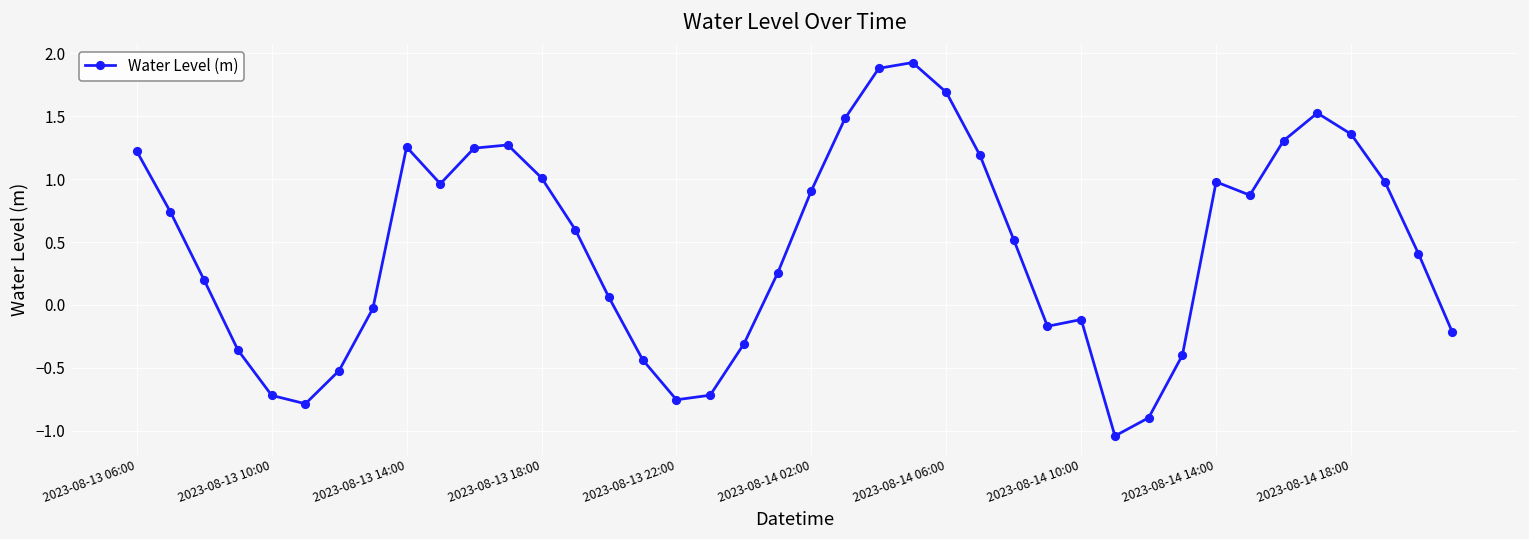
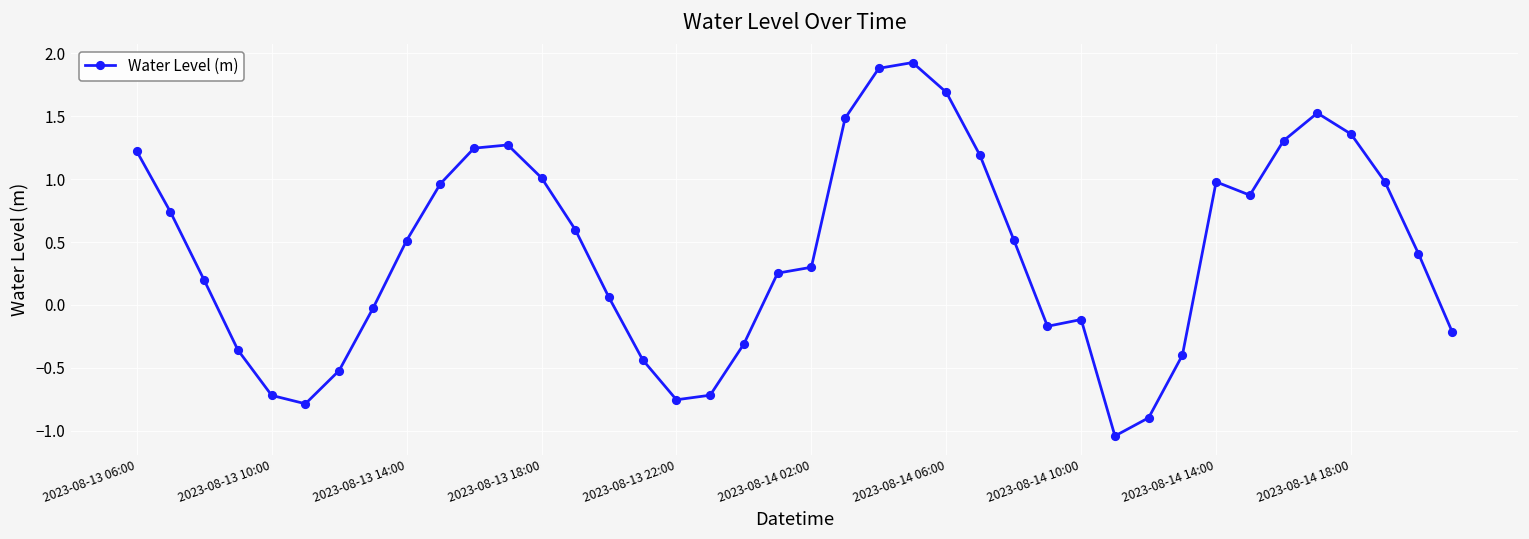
  {
    "2023-08-13 06:00": 1.22,
    "2023-08-13 10:00": -0.72,
-   "2023-08-13 14:00": 1.26,
+   "2023-08-13 14:00": 0.51,
    "2023-08-13 18:00": 1.01,
    "2023-08-13 22:00": -0.75,
-   "2023-08-14 02:00": 0.91,
+   "2023-08-14 02:00": 0.30,
    "2023-08-14 06:00": 1.69,
    "2023-08-14 10:00": -0.12,
    "2023-08-14 14:00": 0.98,
    "2023-08-14 18:00": 1.36
  }
